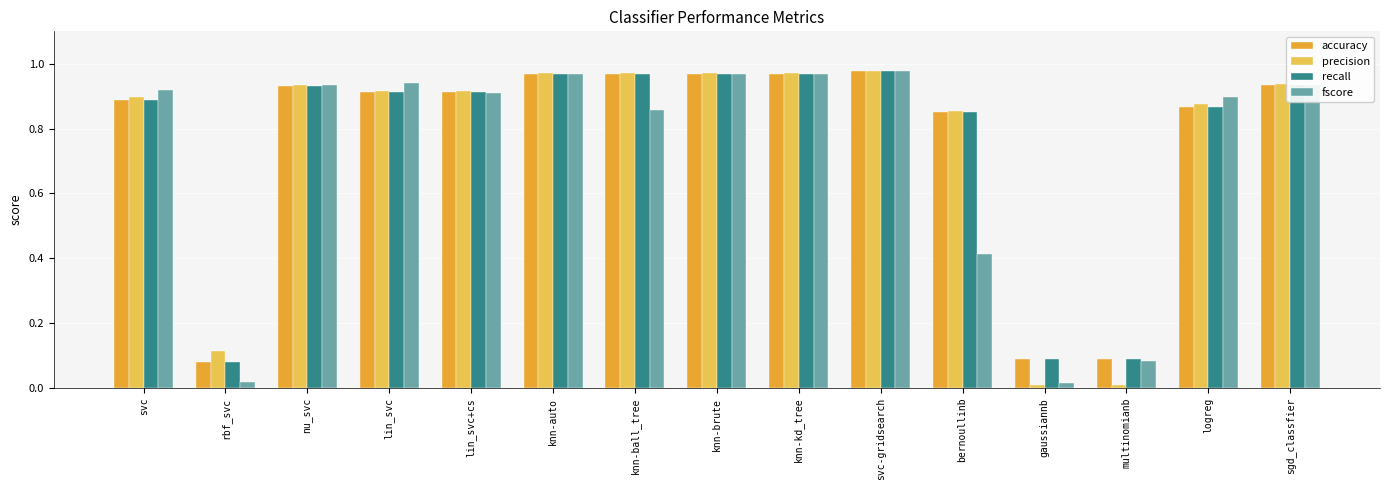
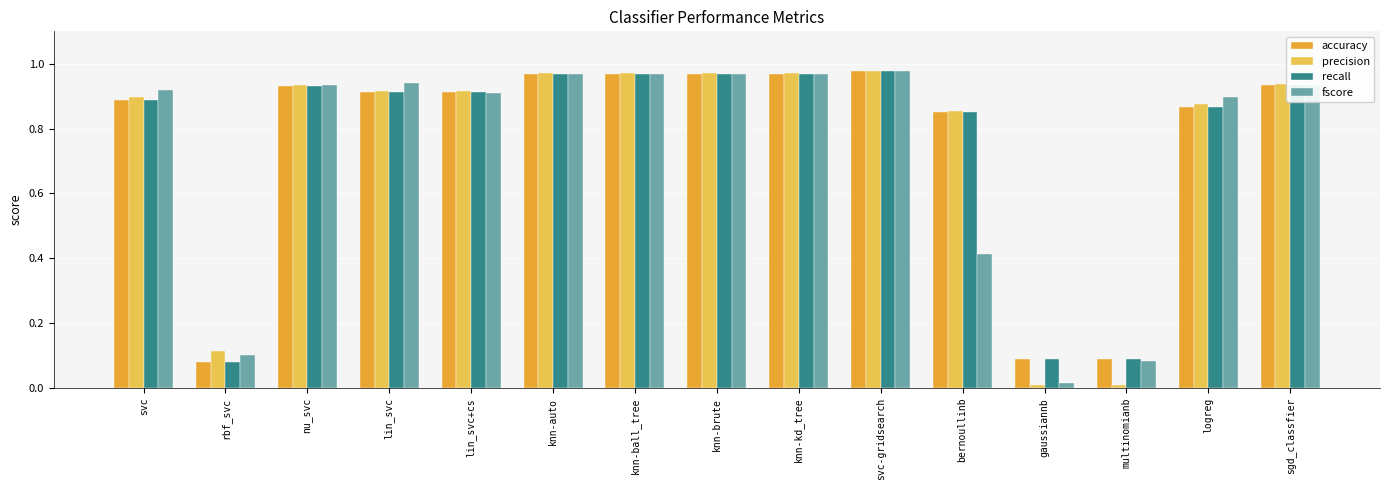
  {
    "recall": {
      "svc": 0.89,
      "rbf_svc": 0.08,
      "nu_svc": 0.93,
      "lin_svc": 0.91,
      "lin_svc+cs": 0.91,
      "knn-auto": 0.97,
      "knn-ball_tree": 0.97,
      "knn-brute": 0.97,
      "knn-kd_tree": 0.97,
      "svc-gridsearch": 0.98,
      "bernoullinb": 0.85,
      "gaussiannb": 0.09,
      "multinomianb": 0.09,
      "logreg": 0.87
    },
    "fscore": {
      "svc": 0.92,
-     "rbf_svc": 0.02,
+     "rbf_svc": 0.10,
      "nu_svc": 0.93,
      "lin_svc": 0.94,
      "lin_svc+cs": 0.91,
      "knn-auto": 0.97,
-     "knn-ball_tree": 0.86,
+     "knn-ball_tree": 0.97,
      "knn-brute": 0.97,
      "knn-kd_tree": 0.97,
      "svc-gridsearch": 0.98,
      "bernoullinb": 0.41,
      "gaussiannb": 0.02,
      "multinomianb": 0.08,
      "logreg": 0.90
    }
  }
